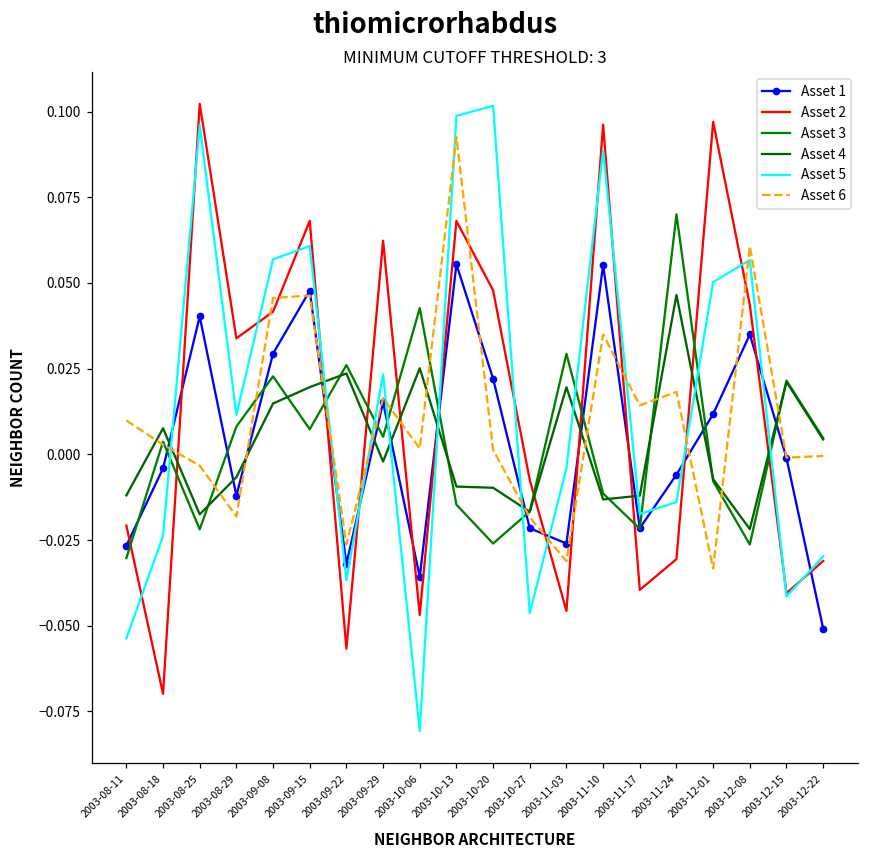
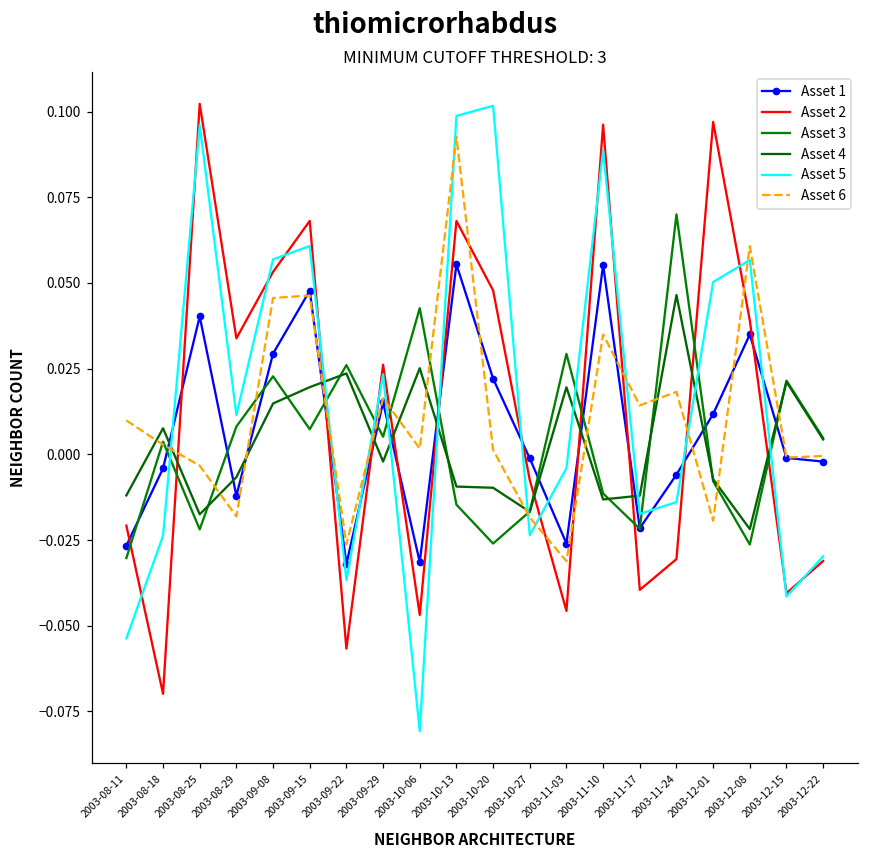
  {
    "Asset 1": {
      "2003-08-11": -0.027,
      "2003-08-18": -0.004,
      "2003-08-25": 0.040,
      "2003-08-29": -0.012,
      "2003-09-08": 0.029,
      "2003-09-15": 0.048,
      "2003-09-22": -0.032,
      "2003-09-29": 0.015,
-     "2003-10-06": -0.036,
+     "2003-10-06": -0.031,
      "2003-10-13": 0.055,
      "2003-10-20": 0.022,
-     "2003-10-27": -0.022,
+     "2003-10-27": -0.001,
      "2003-11-03": -0.026,
      "2003-11-10": 0.055,
      "2003-11-24": -0.006,
      "2003-12-01": 0.012,
      "2003-12-08": 0.035,
-     "2003-12-22": -0.051
+     "2003-12-22": -0.002
    },
    "Asset 2": {
      "2003-08-11": -0.021,
      "2003-08-18": -0.070,
      "2003-08-25": 0.102,
      "2003-08-29": 0.034,
-     "2003-09-08": 0.042,
+     "2003-09-08": 0.053,
      "2003-09-15": 0.068,
      "2003-09-22": -0.057,
-     "2003-09-29": 0.062,
+     "2003-09-29": 0.026,
      "2003-10-06": -0.047,
      "2003-10-13": 0.068,
      "2003-10-20": 0.048,
      "2003-10-27": -0.008,
      "2003-11-03": -0.046,
      "2003-11-10": 0.096,
      "2003-11-17": -0.040,
      "2003-11-24": -0.031,
      "2003-12-01": 0.097,
-     "2003-12-08": 0.044,
+     "2003-12-08": 0.039,
      "2003-12-15": -0.041,
      "2003-12-22": -0.031
    },
    "Asset 5": {
      "2003-08-11": -0.054,
      "2003-08-18": -0.024,
      "2003-08-25": 0.096,
      "2003-08-29": 0.011,
      "2003-09-08": 0.057,
      "2003-09-15": 0.061,
      "2003-09-22": -0.037,
      "2003-09-29": 0.023,
      "2003-10-06": -0.081,
      "2003-10-13": 0.099,
      "2003-10-20": 0.102,
-     "2003-10-27": -0.046,
+     "2003-10-27": -0.024,
      "2003-11-03": -0.004,
      "2003-11-10": 0.089,
      "2003-11-17": -0.017,
      "2003-11-24": -0.014,
      "2003-12-01": 0.050,
      "2003-12-08": 0.057,
      "2003-12-15": -0.042,
      "2003-12-22": -0.030
    },
    "Asset 6": {
      "2003-08-11": 0.010,
      "2003-08-18": 0.003,
      "2003-08-25": -0.003,
      "2003-08-29": -0.018,
      "2003-09-08": 0.046,
      "2003-09-15": 0.046,
      "2003-09-22": -0.026,
      "2003-09-29": 0.016,
      "2003-10-06": 0.002,
      "2003-10-13": 0.093,
      "2003-10-20": 0.001,
      "2003-10-27": -0.018,
      "2003-11-03": -0.031,
      "2003-11-10": 0.035,
      "2003-11-17": 0.014,
      "2003-11-24": 0.018,
-     "2003-12-01": -0.033,
+     "2003-12-01": -0.019,
      "2003-12-08": 0.061,
      "2003-12-22": -0.001
    }
  }
